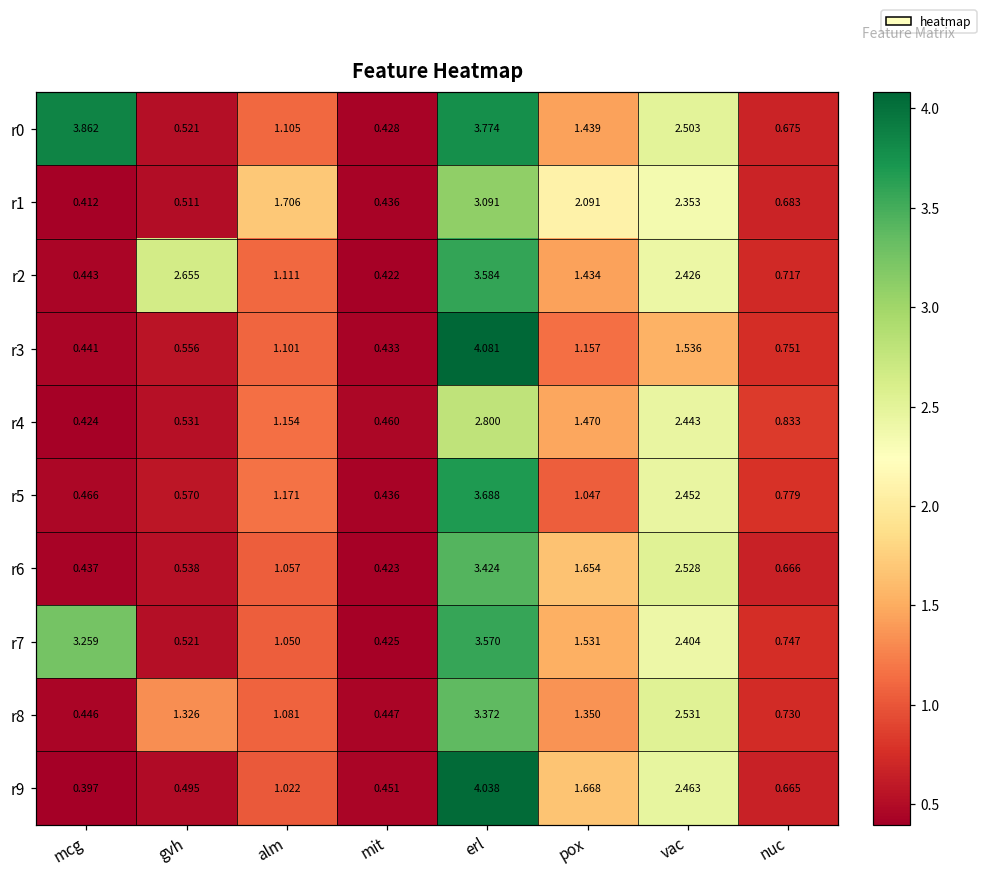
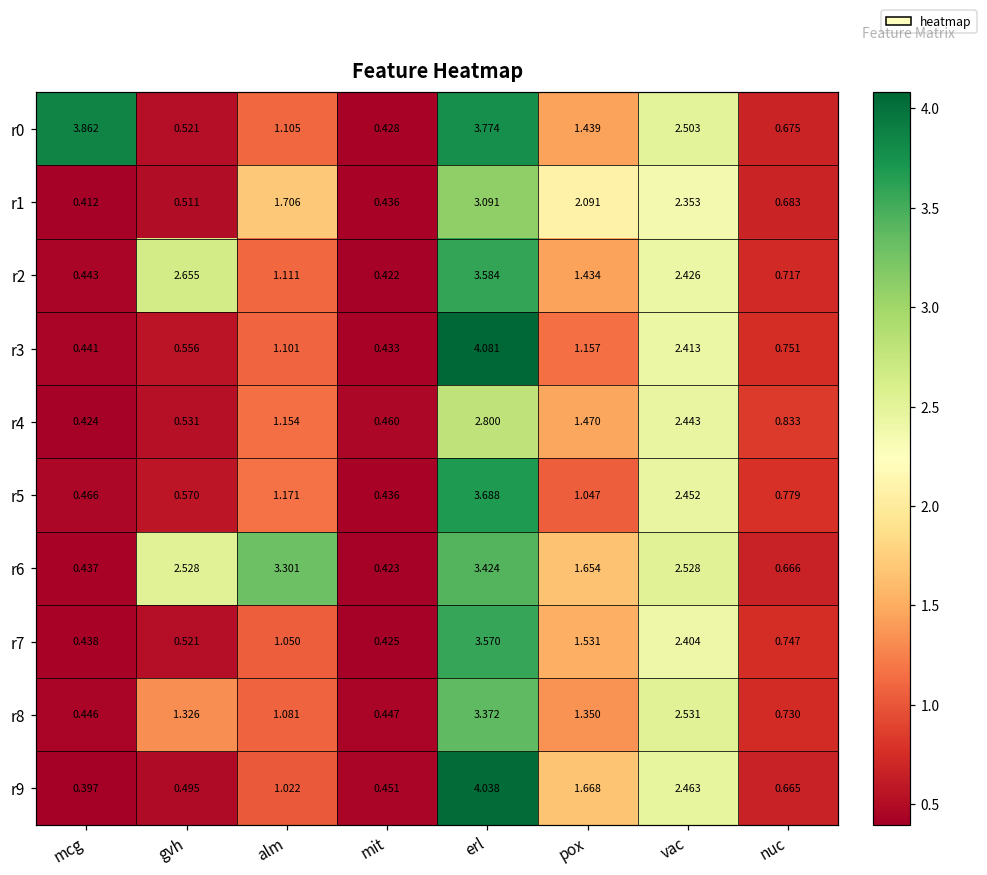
  {
    "r0": {
      "mcg": 3.862,
      "gvh": 0.521,
      "alm": 1.105,
      "mit": 0.428,
      "erl": 3.774,
      "pox": 1.439,
      "vac": 2.503,
      "nuc": 0.675
    },
    "r1": {
      "mcg": 0.412,
      "gvh": 0.511,
      "alm": 1.706,
      "mit": 0.436,
      "erl": 3.091,
      "pox": 2.091,
      "vac": 2.353,
      "nuc": 0.683
    },
    "r2": {
      "mcg": 0.443,
      "gvh": 2.655,
      "alm": 1.111,
      "mit": 0.422,
      "erl": 3.584,
      "pox": 1.434,
      "vac": 2.426,
      "nuc": 0.717
    },
    "r3": {
      "mcg": 0.441,
      "gvh": 0.556,
      "alm": 1.101,
      "mit": 0.433,
      "erl": 4.081,
      "pox": 1.157,
-     "vac": 1.536,
+     "vac": 2.413,
      "nuc": 0.751
    },
    "r4": {
      "mcg": 0.424,
      "gvh": 0.531,
      "alm": 1.154,
      "mit": 0.460,
      "erl": 2.800,
      "pox": 1.470,
      "vac": 2.443,
      "nuc": 0.833
    },
    "r5": {
      "mcg": 0.466,
      "gvh": 0.570,
      "alm": 1.171,
      "mit": 0.436,
      "erl": 3.688,
      "pox": 1.047,
      "vac": 2.452,
      "nuc": 0.779
    },
    "r6": {
      "mcg": 0.437,
-     "gvh": 0.538,
-     "alm": 1.057,
+     "gvh": 2.528,
+     "alm": 3.301,
      "mit": 0.423,
      "erl": 3.424,
      "pox": 1.654,
      "vac": 2.528,
      "nuc": 0.666
    },
    "r7": {
-     "mcg": 3.259,
+     "mcg": 0.438,
      "gvh": 0.521,
      "alm": 1.050,
      "mit": 0.425,
      "erl": 3.570,
      "pox": 1.531,
      "vac": 2.404,
      "nuc": 0.747
    },
    "r8": {
      "mcg": 0.446,
      "gvh": 1.326,
      "alm": 1.081,
      "mit": 0.447,
      "erl": 3.372,
      "pox": 1.350,
      "vac": 2.531,
      "nuc": 0.730
    },
    "r9": {
      "mcg": 0.397,
      "gvh": 0.495,
      "alm": 1.022,
      "mit": 0.451,
      "erl": 4.038,
      "pox": 1.668,
      "vac": 2.463,
      "nuc": 0.665
    }
  }
